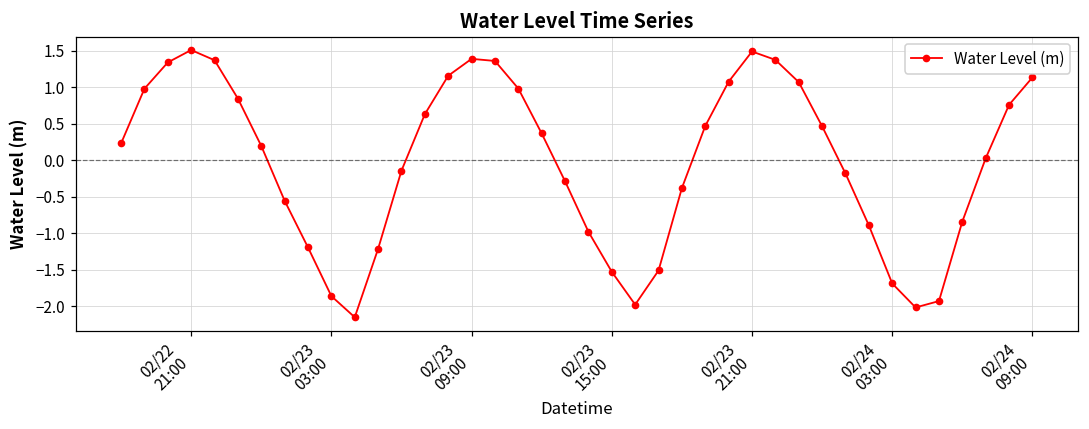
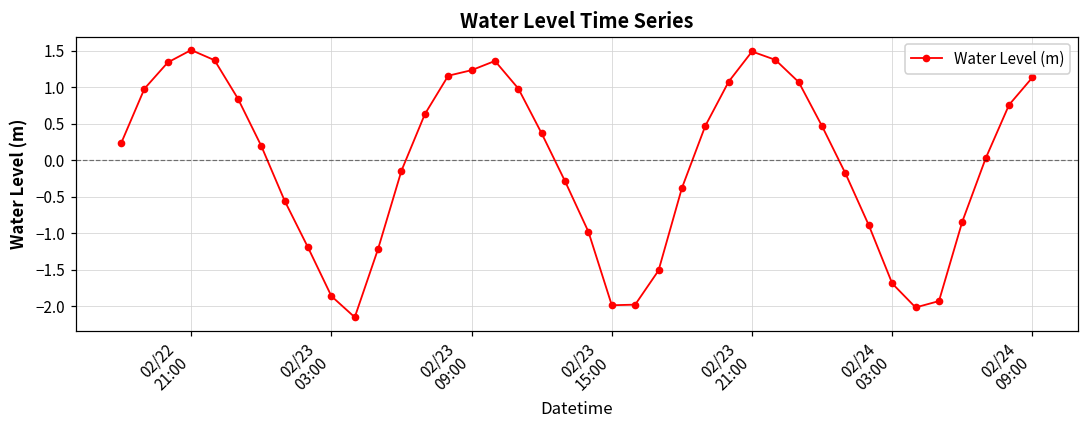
  {
    "02/22 21:00": 1.5,
    "02/23 03:00": -1.9,
-   "02/23 09:00": 1.4,
-   "02/23 15:00": -1.5,
+   "02/23 09:00": 1.2,
+   "02/23 15:00": -2.0,
    "02/23 21:00": 1.5,
    "02/24 03:00": -1.7,
    "02/24 09:00": 1.1
  }
